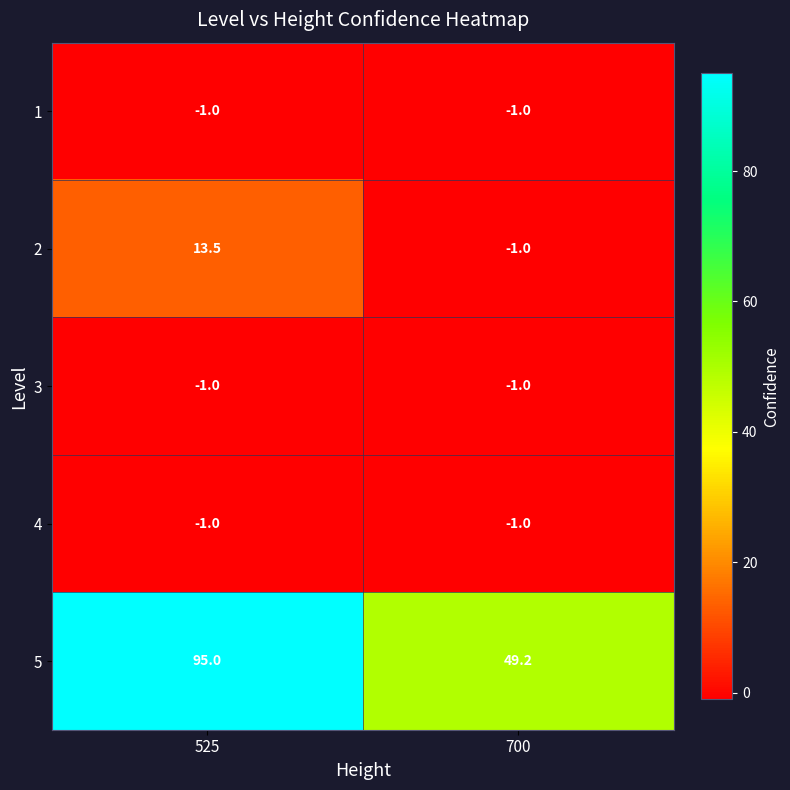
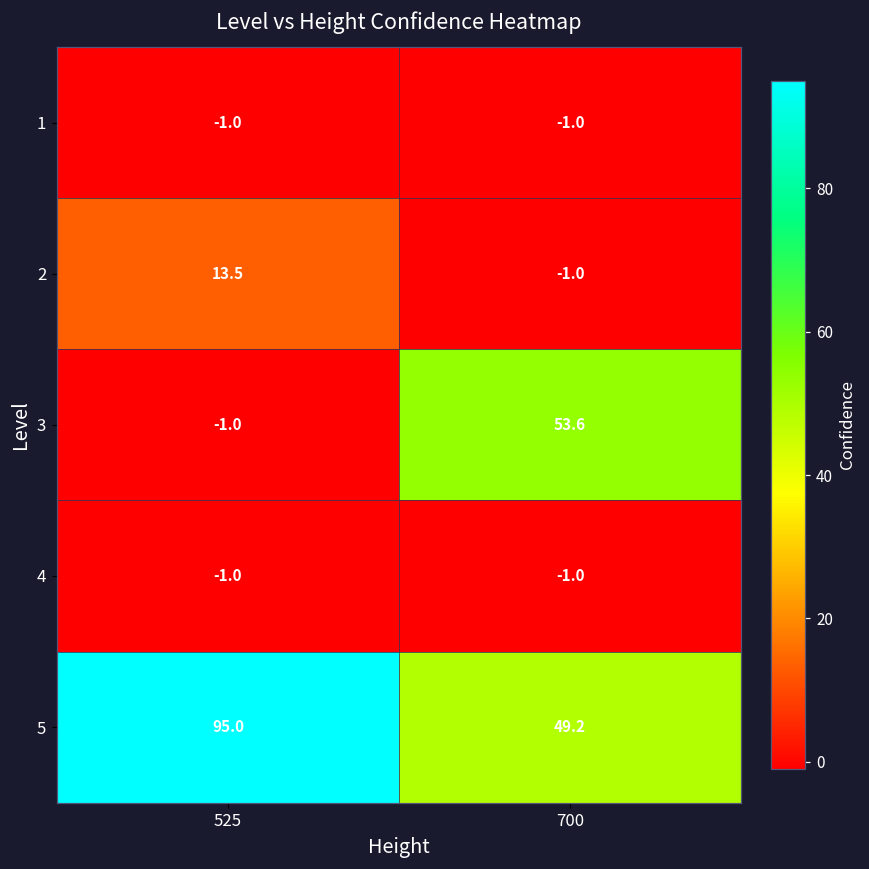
  {
    "1": {
      "525": -1.0,
      "700": -1.0
    },
    "2": {
      "525": 13.5,
      "700": -1.0
    },
    "3": {
      "525": -1.0,
-     "700": -1.0
+     "700": 53.6
    },
    "4": {
      "525": -1.0,
      "700": -1.0
    },
    "5": {
      "525": 95.0,
      "700": 49.2
    }
  }
